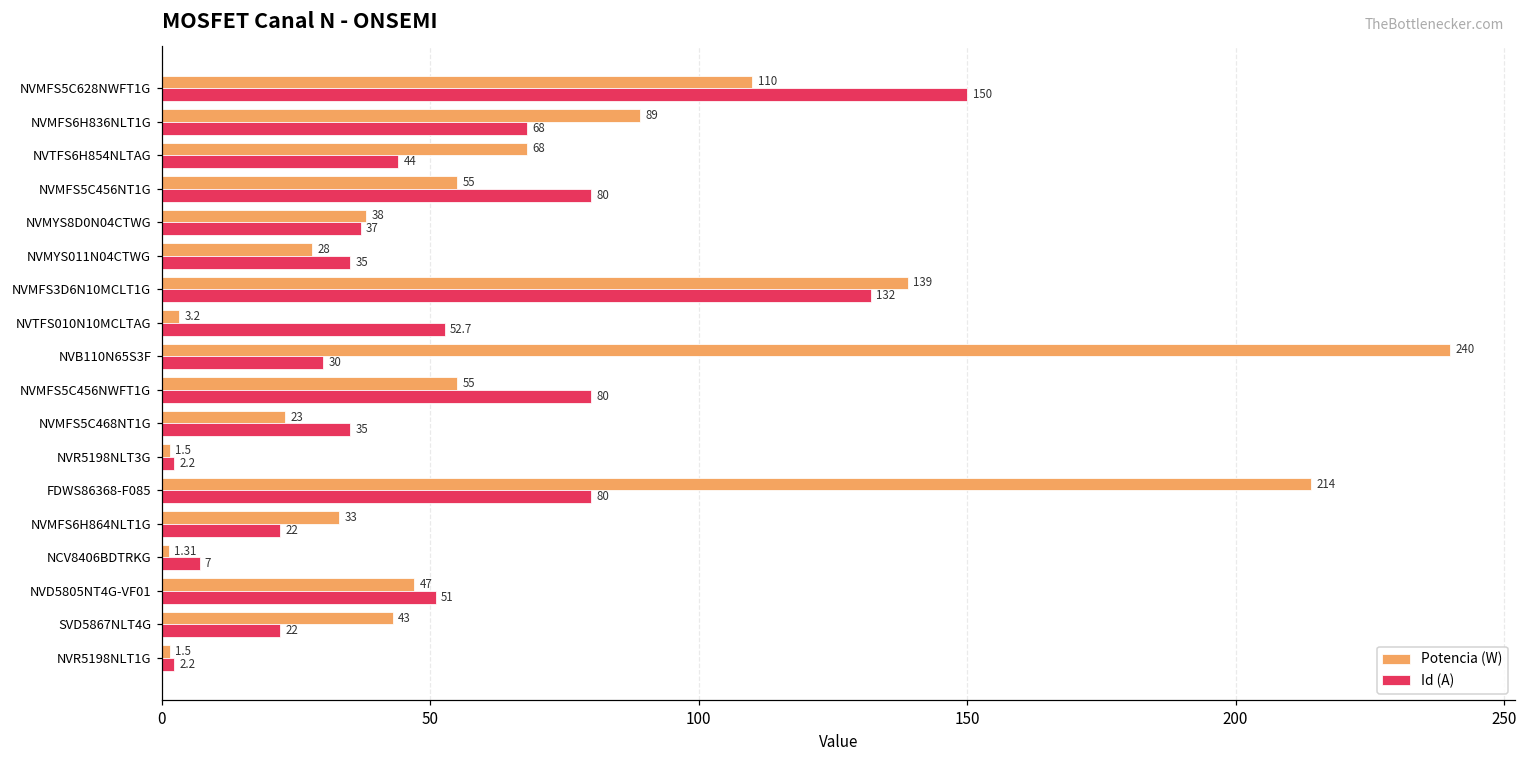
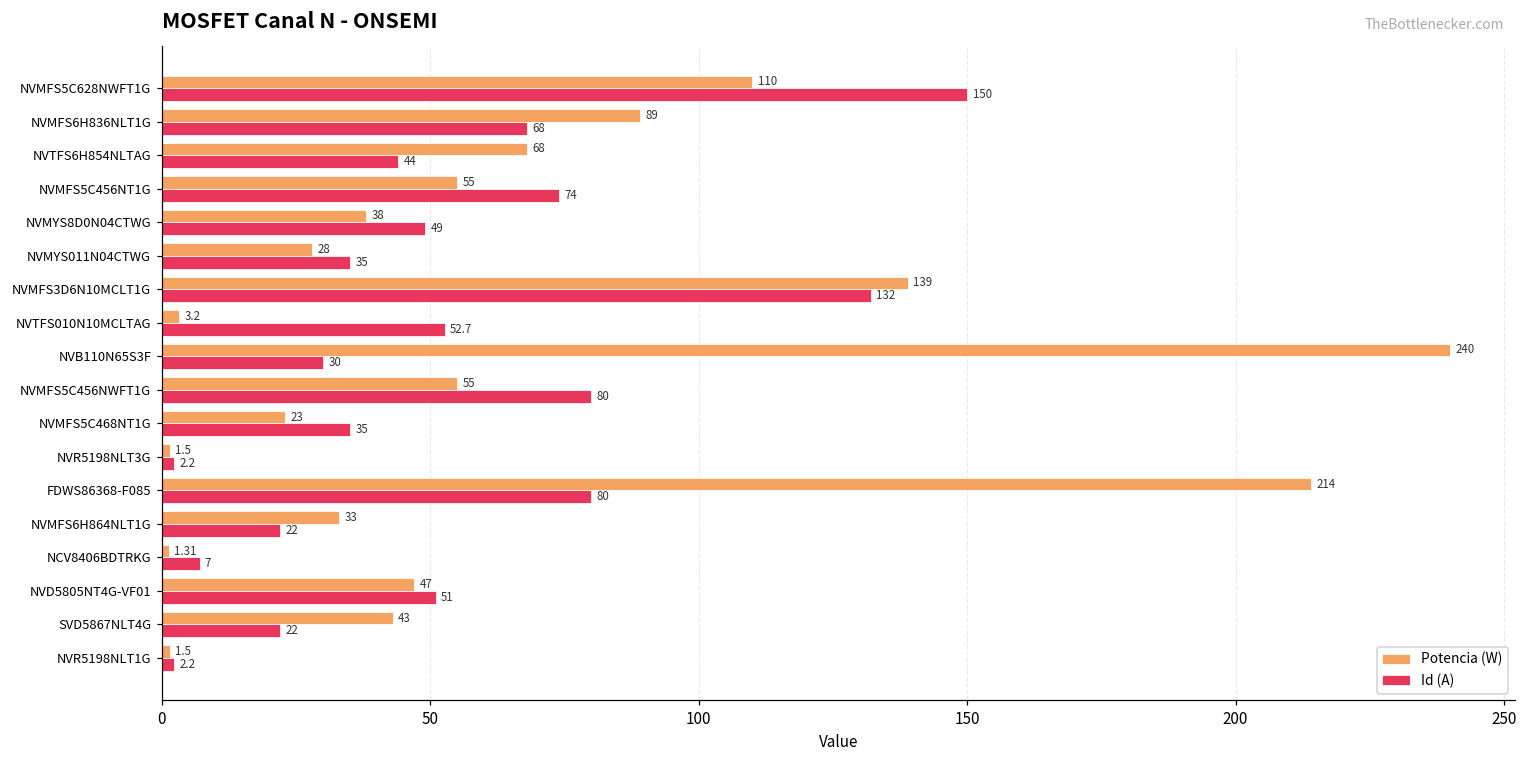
  {
    "Potencia (W)": {
      "NVMFS5C628NWFT1G": 110,
      "NVMFS6H836NLT1G": 89,
      "NVTFS6H854NLTAG": 68,
      "NVMFS5C456NT1G": 55,
      "NVMYS8D0N04CTWG": 38,
      "NVMYS011N04CTWG": 28,
      "NVMFS3D6N10MCLT1G": 139,
      "NVTFS010N10MCLTAG": 3.2,
      "NVB110N65S3F": 240,
      "NVMFS5C456NWFT1G": 55,
      "NVMFS5C468NT1G": 23,
      "NVR5198NLT3G": 1.5,
      "FDWS86368-F085": 214,
      "NVMFS6H864NLT1G": 33,
      "NCV8406BDTRKG": 1.31,
      "NVD5805NT4G-VF01": 47,
      "SVD5867NLT4G": 43,
      "NVR5198NLT1G": 1.5
    },
    "Id (A)": {
      "NVMFS5C628NWFT1G": 150,
      "NVMFS6H836NLT1G": 68,
      "NVTFS6H854NLTAG": 44,
-     "NVMFS5C456NT1G": 80,
-     "NVMYS8D0N04CTWG": 37,
+     "NVMFS5C456NT1G": 74,
+     "NVMYS8D0N04CTWG": 49,
      "NVMYS011N04CTWG": 35,
      "NVMFS3D6N10MCLT1G": 132,
      "NVTFS010N10MCLTAG": 52.7,
      "NVB110N65S3F": 30,
      "NVMFS5C456NWFT1G": 80,
      "NVMFS5C468NT1G": 35,
      "NVR5198NLT3G": 2.2,
      "FDWS86368-F085": 80,
      "NVMFS6H864NLT1G": 22,
      "NCV8406BDTRKG": 7,
      "NVD5805NT4G-VF01": 51,
      "SVD5867NLT4G": 22,
      "NVR5198NLT1G": 2.2
    }
  }
